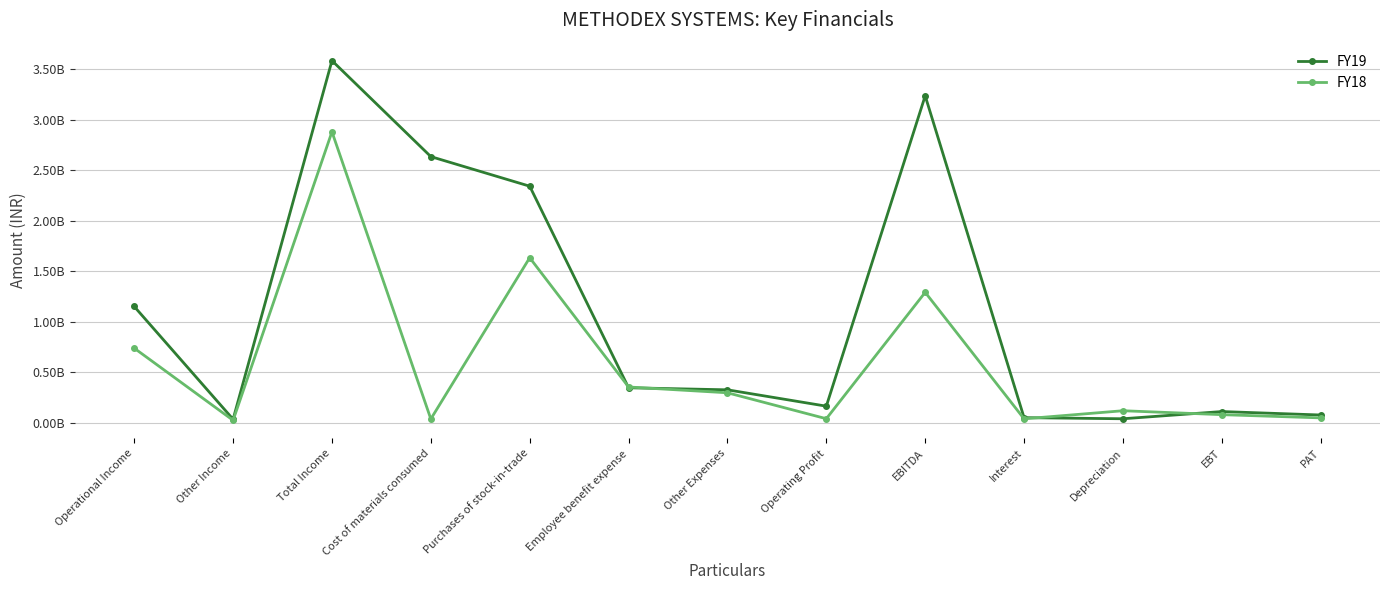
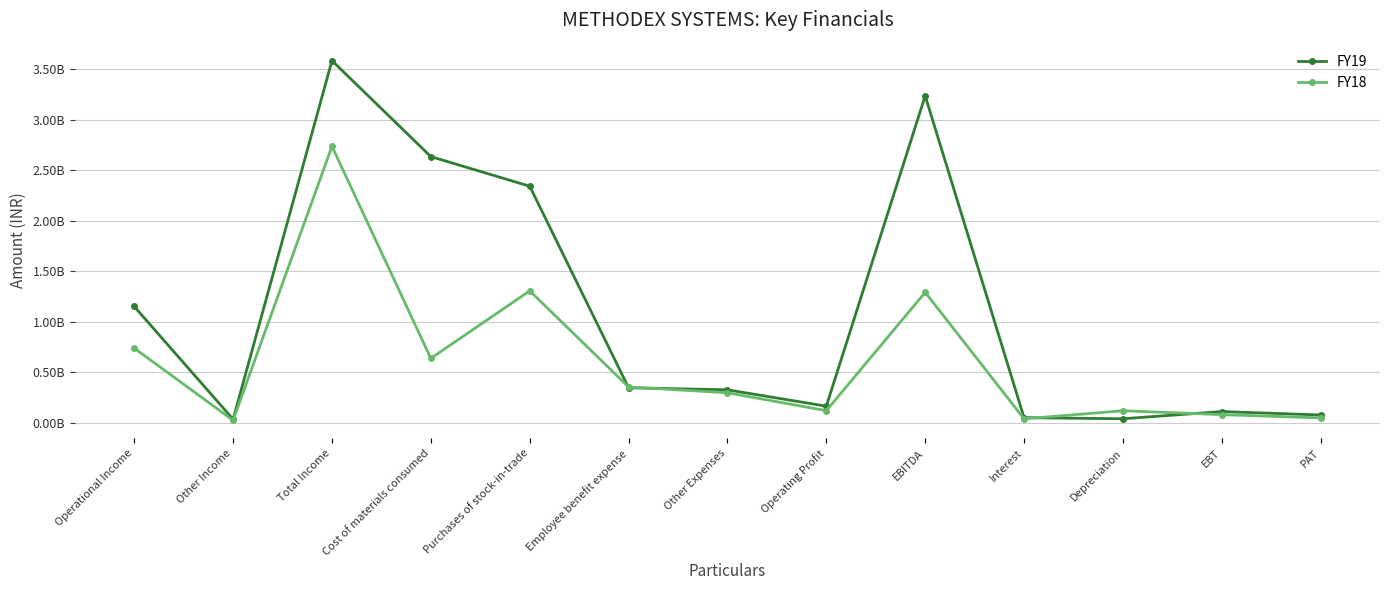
  {
    "FY19": {
      "Operational Income": 1150000000,
      "Total Income": 3580000000,
      "Cost of materials consumed": 2630000000,
      "Purchases of stock-in-trade": 2340000000,
      "Other Expenses": 320000000,
      "Operating Profit": 160000000,
      "EBITDA": 3230000000,
      "Depreciation": 40000000,
      "EBT": 110000000,
      "PAT": 80000000
    },
    "FY18": {
      "Operational Income": 740000000,
-     "Total Income": 2880000000,
-     "Cost of materials consumed": 40000000,
-     "Purchases of stock-in-trade": 1630000000,
+     "Total Income": 2740000000,
+     "Cost of materials consumed": 640000000,
+     "Purchases of stock-in-trade": 1300000000,
      "Other Expenses": 290000000,
-     "Operating Profit": 40000000,
+     "Operating Profit": 120000000,
      "EBITDA": 1290000000,
      "Depreciation": 120000000,
      "EBT": 80000000,
      "PAT": 50000000
    }
  }
